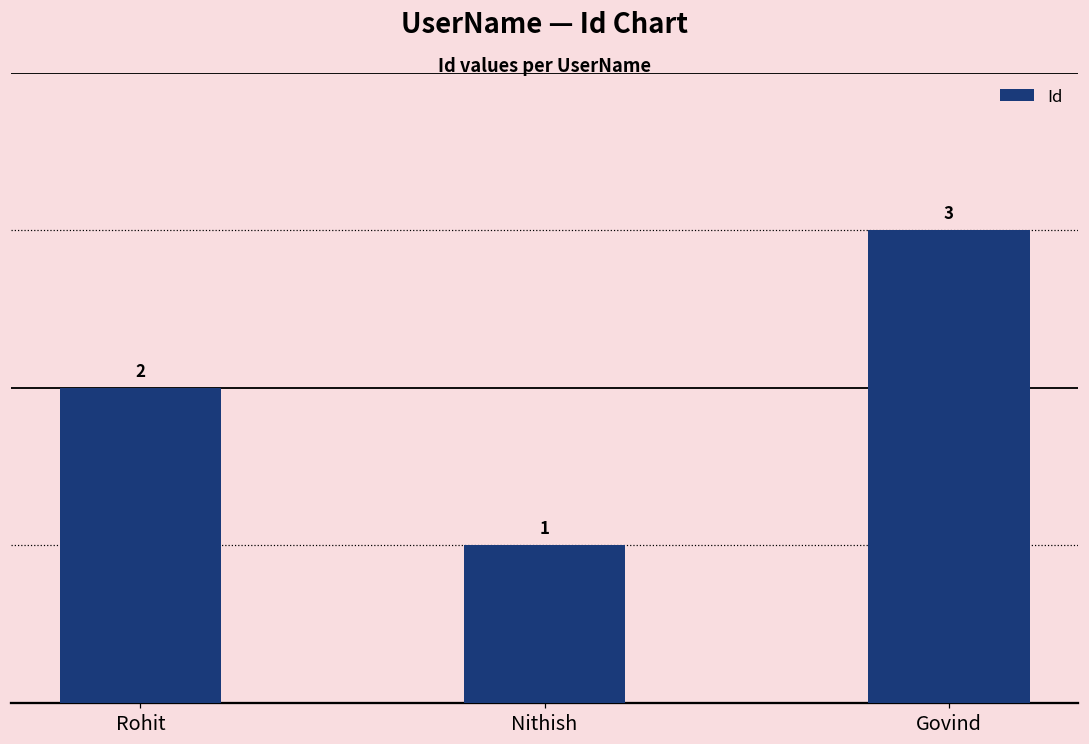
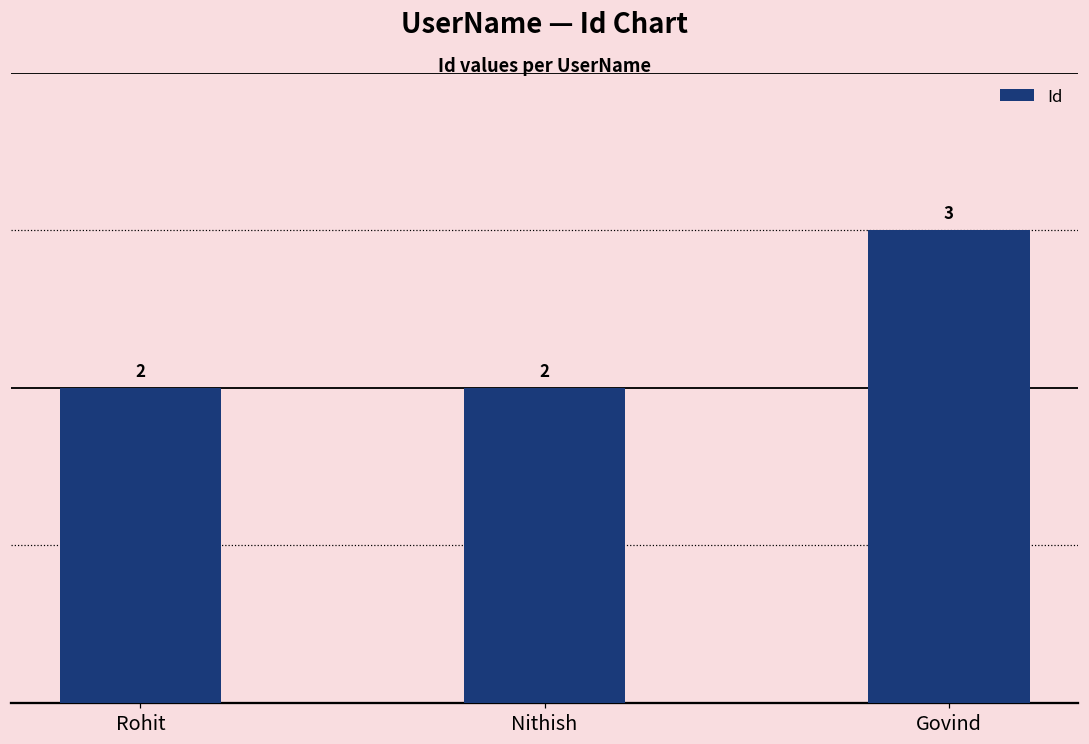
  {
    "Rohit": 2,
-   "Nithish": 1,
+   "Nithish": 2,
    "Govind": 3
  }
